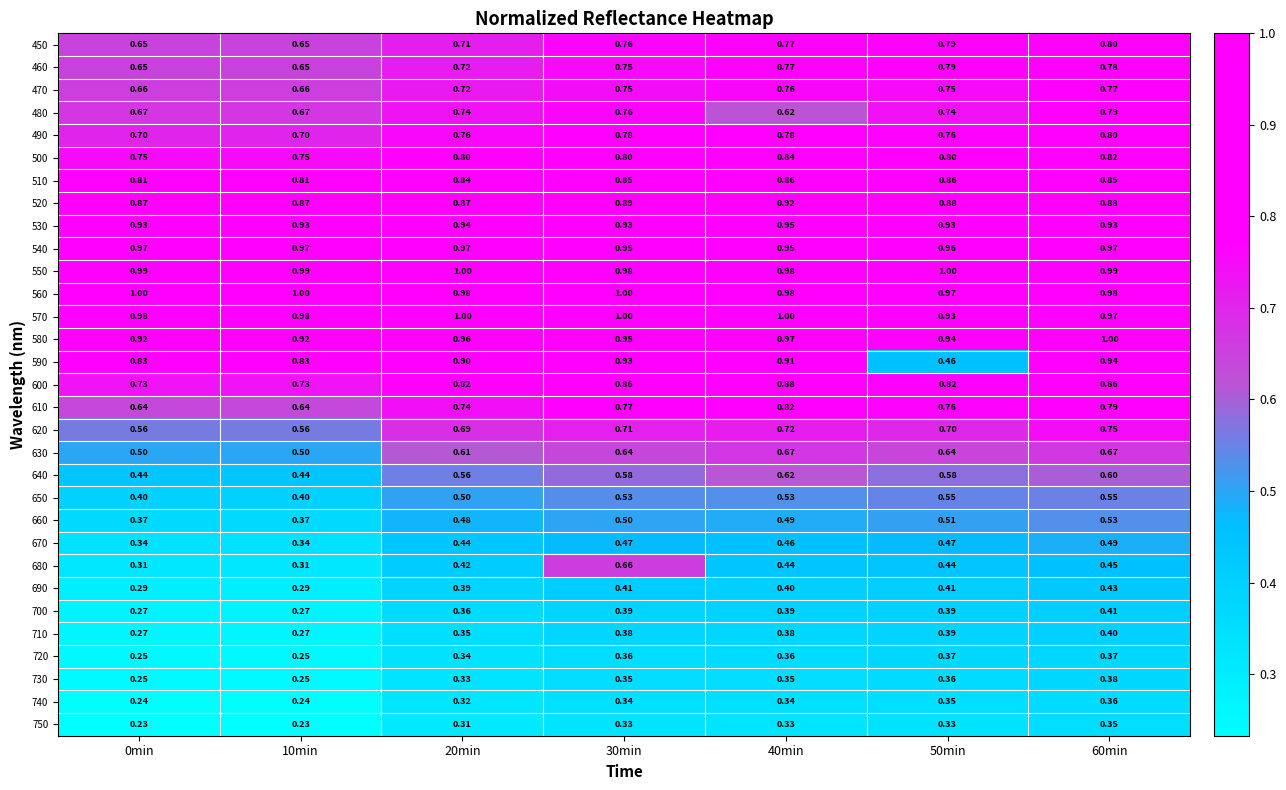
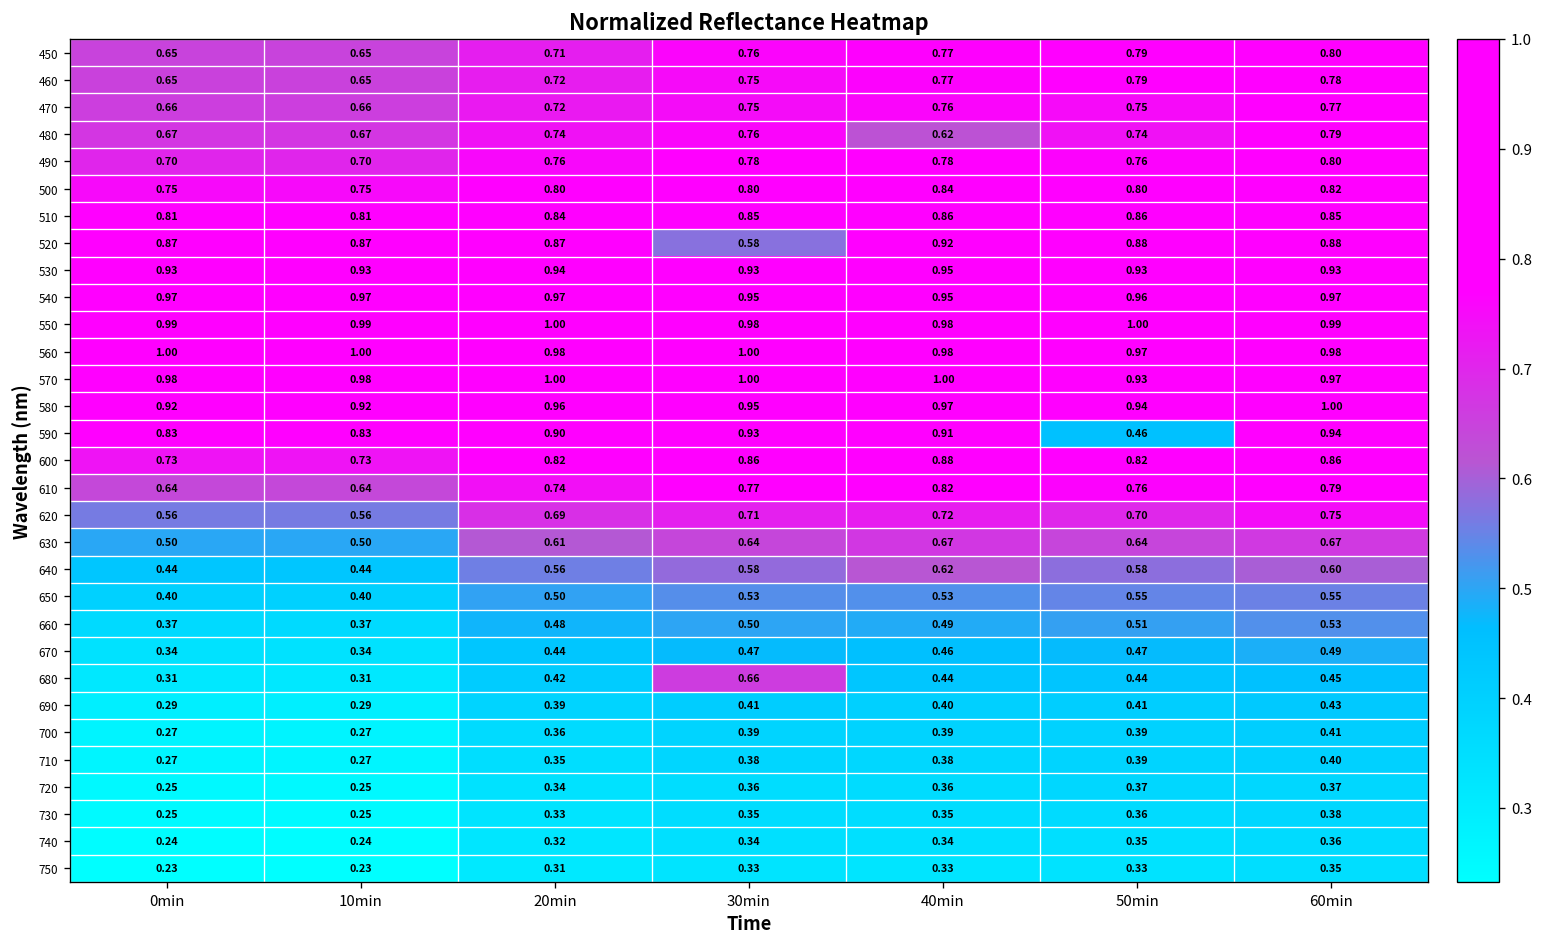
  {
    "520": {
      "0min": 0.87,
      "10min": 0.87,
      "20min": 0.87,
-     "30min": 0.89,
+     "30min": 0.58,
      "40min": 0.92,
      "50min": 0.88,
      "60min": 0.88
    }
  }
